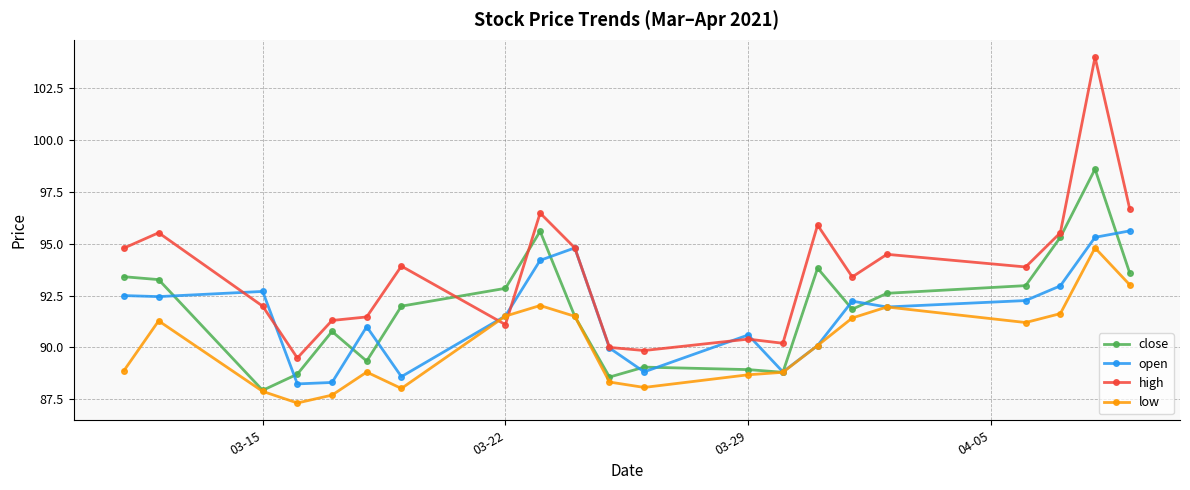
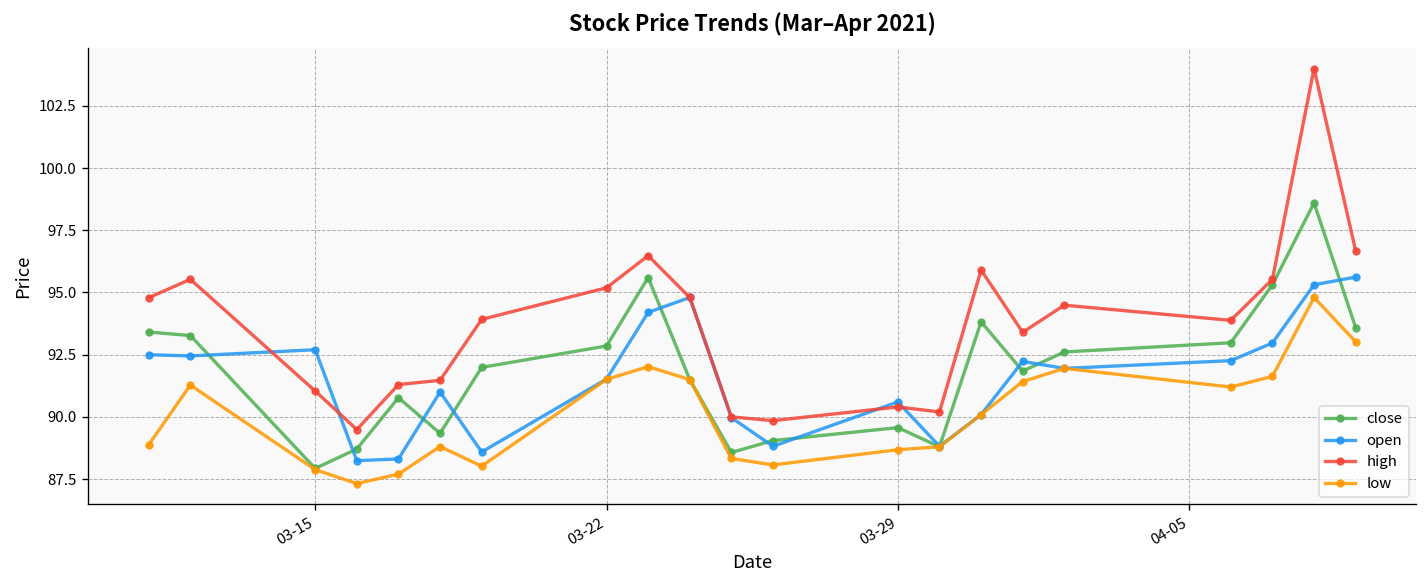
  {
    "close": {
      "03-22": 92.9,
-     "03-29": 88.9
+     "03-29": 89.6
    },
    "open": {
      "03-15": 92.7,
      "03-29": 90.6
    },
    "high": {
-     "03-15": 92.0,
-     "03-22": 91.1,
+     "03-15": 91.0,
+     "03-22": 95.2,
      "03-29": 90.4
    },
    "low": {
      "03-29": 88.7
    }
  }
